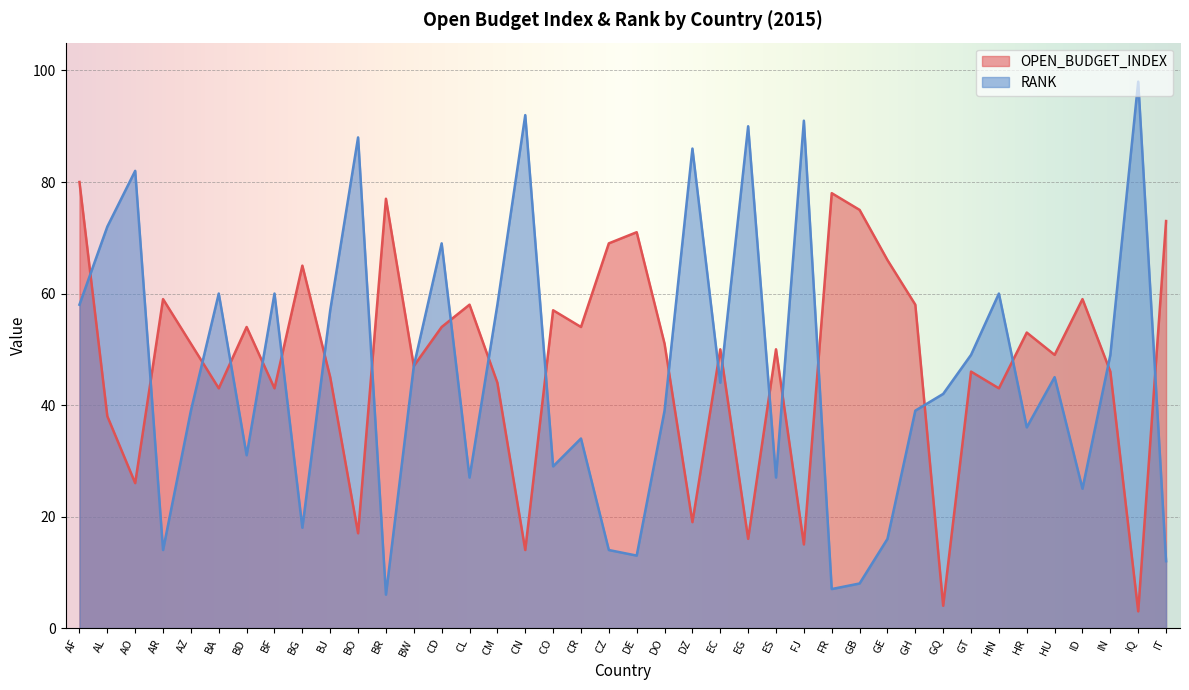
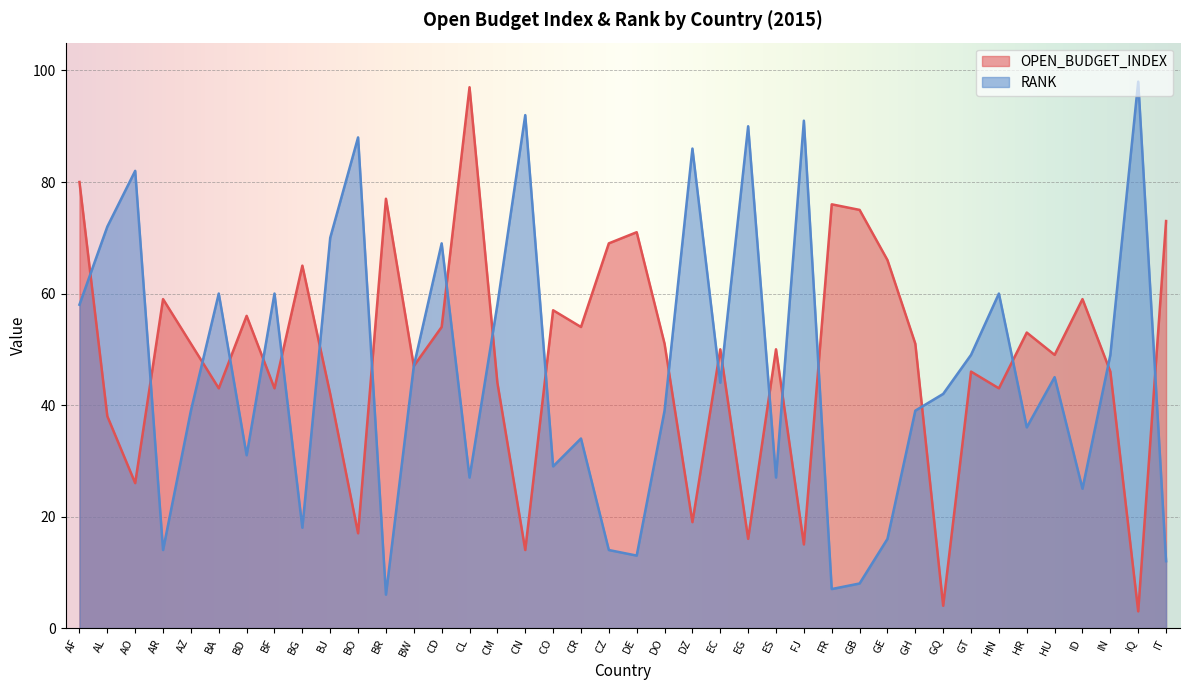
  {
    "OPEN_BUDGET_INDEX": {
      "AF": 80,
      "AL": 38,
      "AO": 26,
      "AR": 59,
      "AZ": 51,
      "BA": 43,
-     "BD": 54,
+     "BD": 56,
      "BF": 43,
      "BG": 65,
-     "BJ": 45,
+     "BJ": 42,
      "BO": 17,
      "BR": 77,
      "CD": 54,
-     "CL": 58,
+     "CL": 97,
      "CM": 44,
      "CN": 14,
      "CO": 57,
      "CR": 54,
      "CZ": 69,
      "DE": 71,
      "DO": 51,
      "DZ": 19,
      "EC": 50,
      "EG": 16,
      "ES": 50,
      "FJ": 15,
-     "FR": 78,
+     "FR": 76,
      "GB": 75,
      "GE": 66,
-     "GH": 58,
+     "GH": 51,
      "GQ": 4,
      "GT": 46,
      "HN": 43,
      "HR": 53,
      "HU": 49,
      "ID": 59,
      "IN": 46,
      "IQ": 3,
      "IT": 73
    },
    "RANK": {
      "AF": 58,
      "AL": 72,
      "AO": 82,
      "AR": 14,
      "AZ": 39,
      "BA": 60,
      "BD": 31,
      "BF": 60,
      "BG": 18,
-     "BJ": 57,
+     "BJ": 70,
      "BO": 88,
      "BR": 6,
      "CD": 69,
      "CL": 27,
      "CM": 58,
      "CN": 92,
      "CO": 29,
      "CR": 34,
      "CZ": 14,
      "DE": 13,
      "DO": 39,
      "DZ": 86,
      "EC": 44,
      "EG": 90,
      "ES": 27,
      "FJ": 91,
      "FR": 7,
      "GB": 8,
      "GE": 16,
      "GH": 39,
      "GQ": 42,
      "GT": 49,
      "HN": 60,
      "HR": 36,
      "HU": 45,
      "ID": 25,
      "IN": 49,
      "IT": 12
    }
  }
